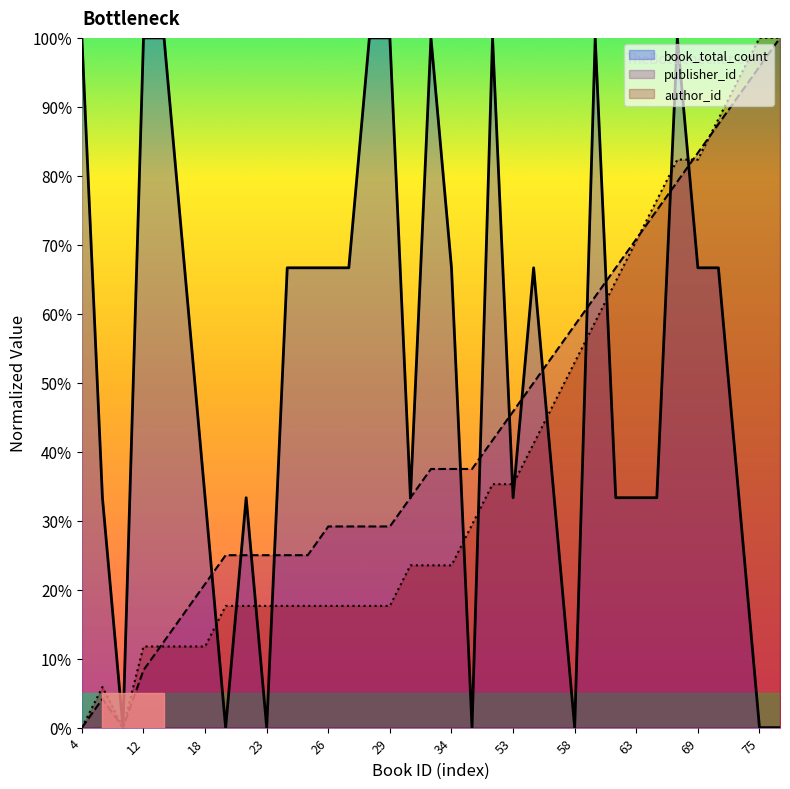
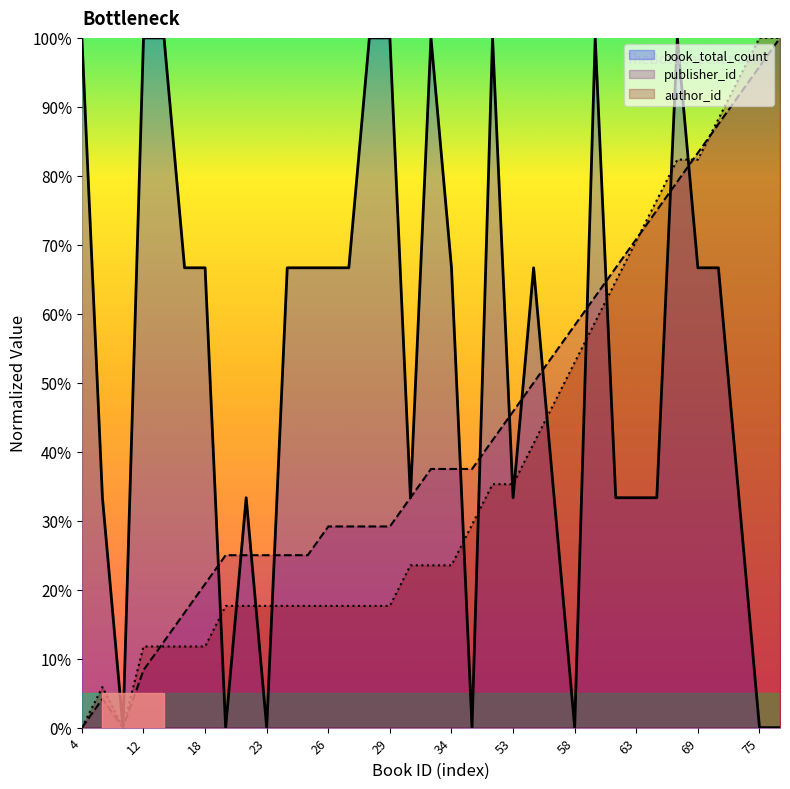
  {
    "book_total_count": {
      "4": "100%",
      "12": "100%",
-     "18": "33%",
+     "18": "67%",
      "26": "67%",
      "29": "100%",
      "34": "67%",
      "53": "33%",
      "63": "33%",
      "69": "67%"
    }
  }
